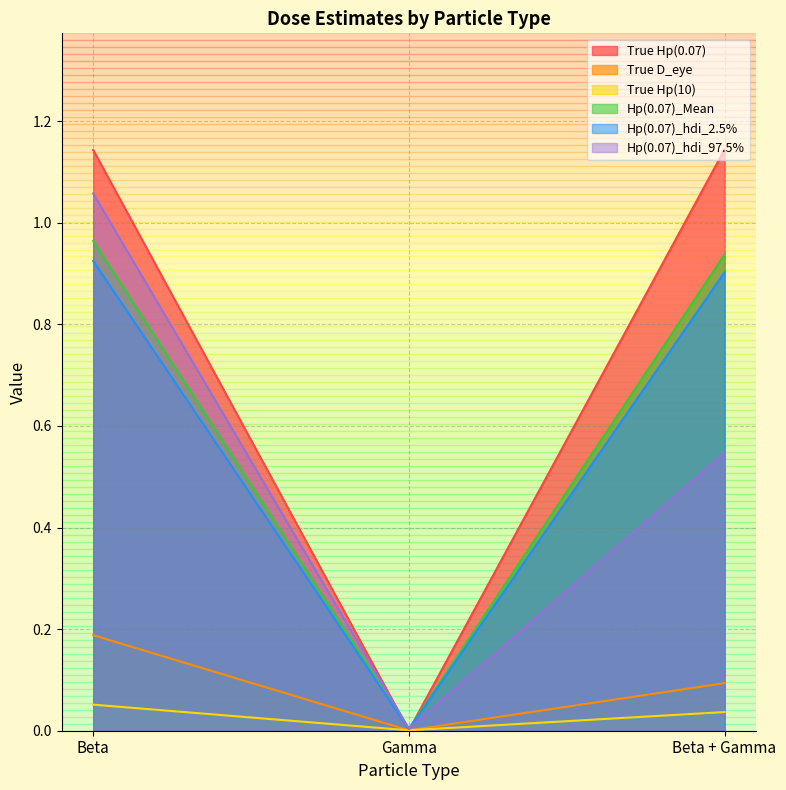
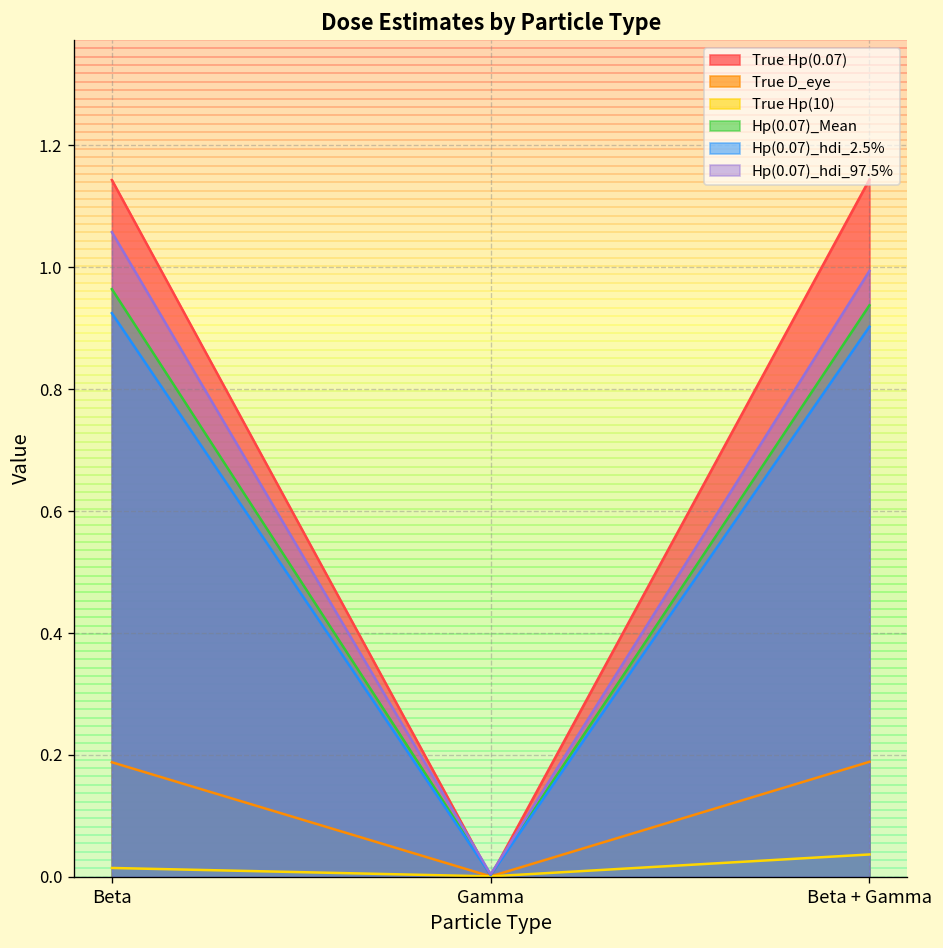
  {
    "True Hp(0.07)": {
      "Beta": 1.14
    },
    "True D_eye": {
      "Beta": 0.19,
-     "Beta + Gamma": 0.09
+     "Beta + Gamma": 0.19
    },
    "True Hp(10)": {
-     "Beta": 0.05,
+     "Beta": 0.01,
      "Beta + Gamma": 0.04
    },
    "Hp(0.07)_Mean": {
      "Beta": 0.96,
      "Beta + Gamma": 0.94
    },
    "Hp(0.07)_hdi_2.5%": {
      "Beta": 0.92,
      "Beta + Gamma": 0.90
    },
    "Hp(0.07)_hdi_97.5%": {
      "Beta": 1.06,
-     "Beta + Gamma": 0.55
+     "Beta + Gamma": 0.99
    }
  }
